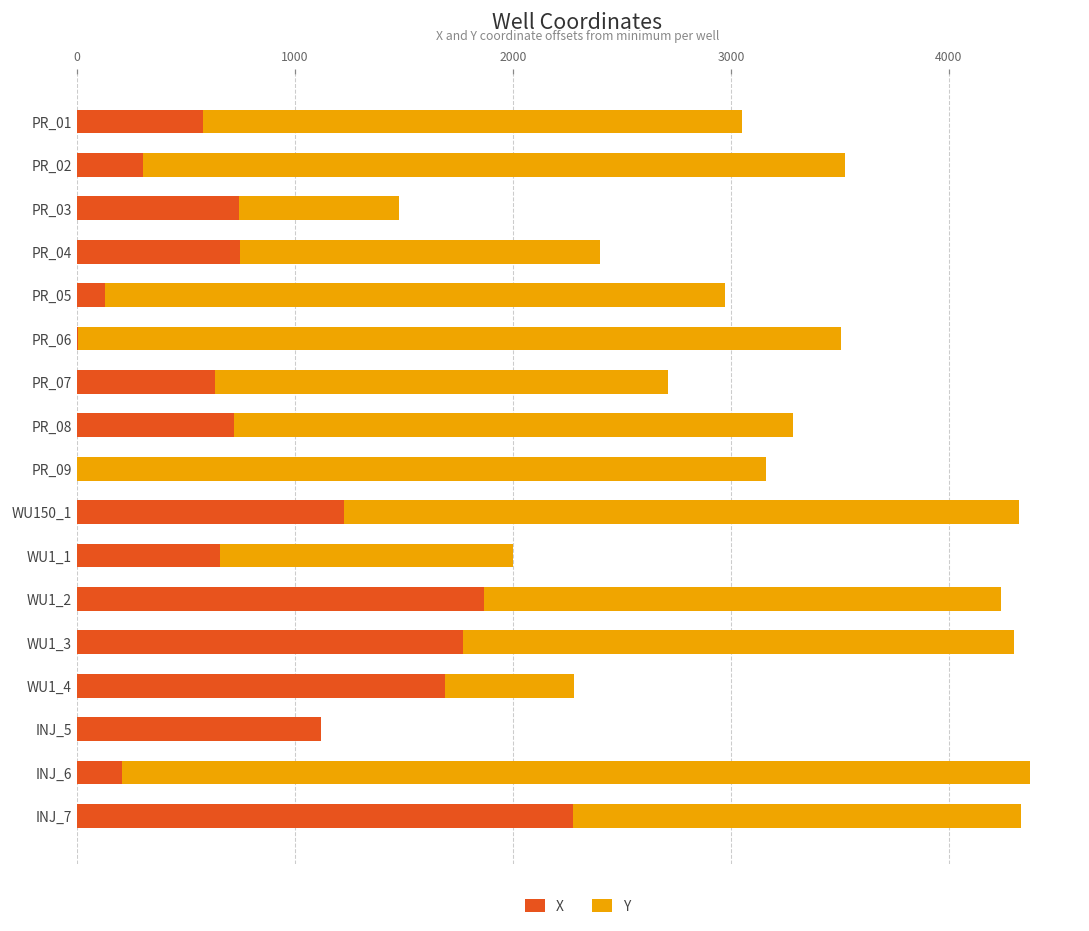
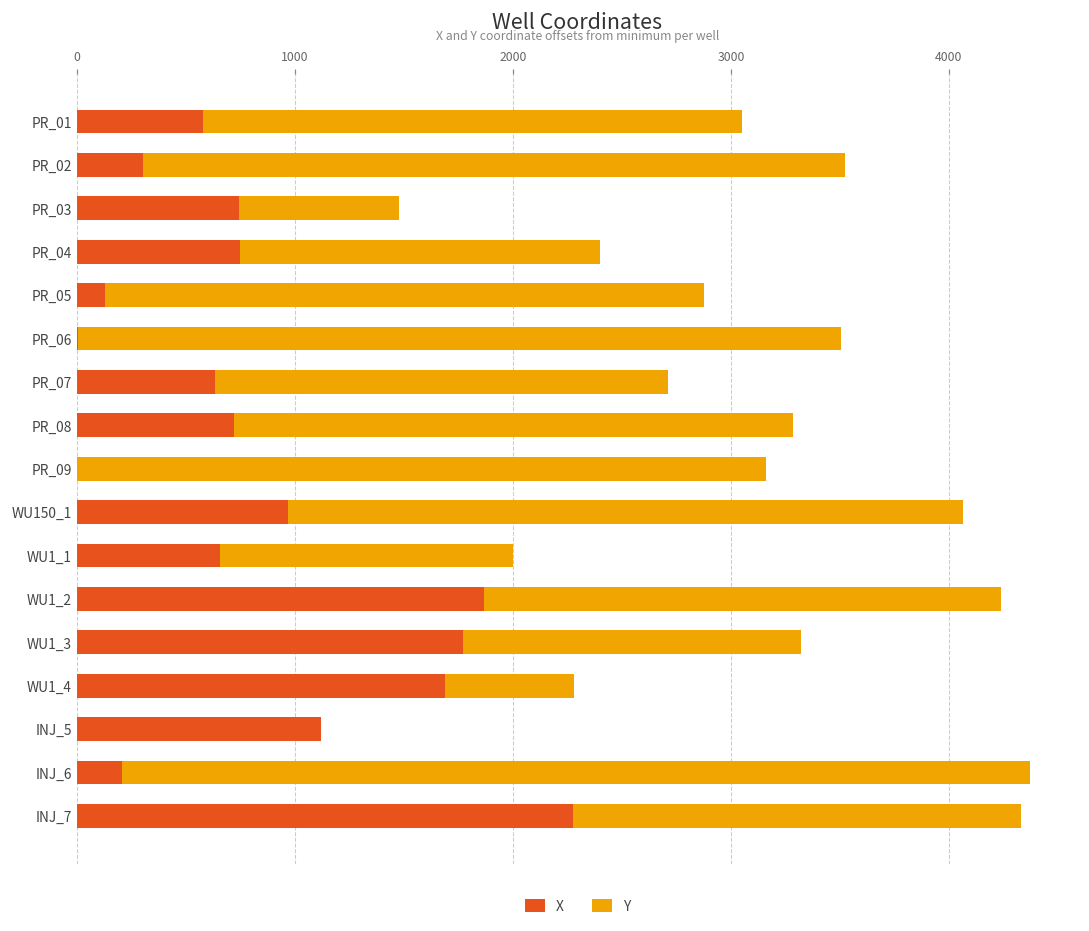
  {
    "X": {
      "PR_01": 580,
      "PR_02": 300,
      "PR_03": 750,
      "PR_04": 750,
      "PR_05": 130,
      "PR_07": 630,
      "PR_08": 720,
      "PR_09": 0,
-     "WU150_1": 1220,
+     "WU150_1": 970,
      "WU1_1": 660,
      "WU1_2": 1870,
      "WU1_3": 1770,
      "WU1_4": 1690,
      "INJ_5": 1120,
      "INJ_6": 210,
      "INJ_7": 2280
    },
    "Y": {
      "PR_01": 2480,
      "PR_02": 3220,
      "PR_03": 730,
      "PR_04": 1660,
-     "PR_05": 2840,
+     "PR_05": 2750,
      "PR_06": 3500,
      "PR_07": 2080,
      "PR_08": 2570,
      "PR_09": 3160,
      "WU150_1": 3100,
      "WU1_1": 1340,
      "WU1_2": 2370,
-     "WU1_3": 2520,
+     "WU1_3": 1550,
      "WU1_4": 590,
      "INJ_5": 0,
      "INJ_6": 4170,
      "INJ_7": 2060
    }
  }
